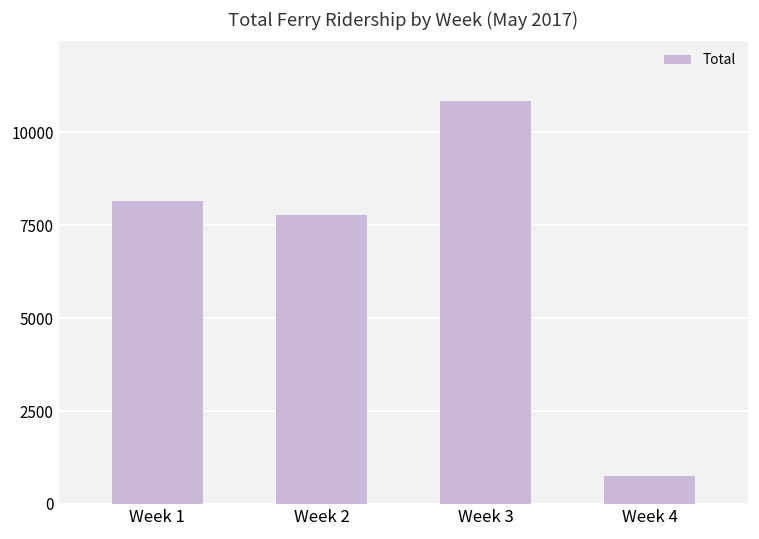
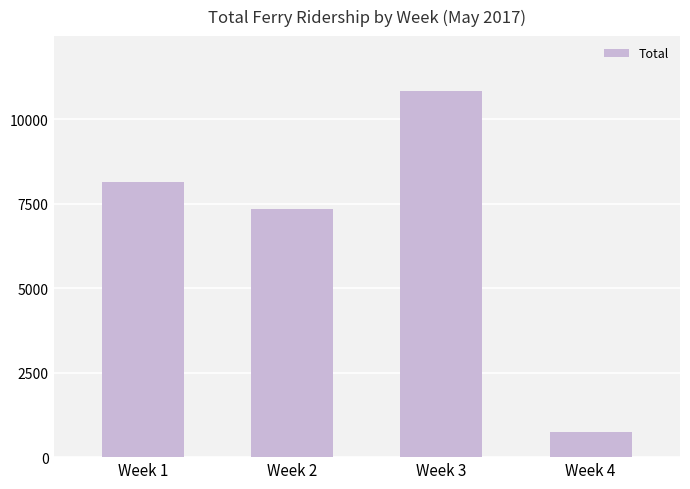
  {
    "Week 1": 8200,
-   "Week 2": 7800,
+   "Week 2": 7400,
    "Week 3": 10800,
    "Week 4": 700
  }
